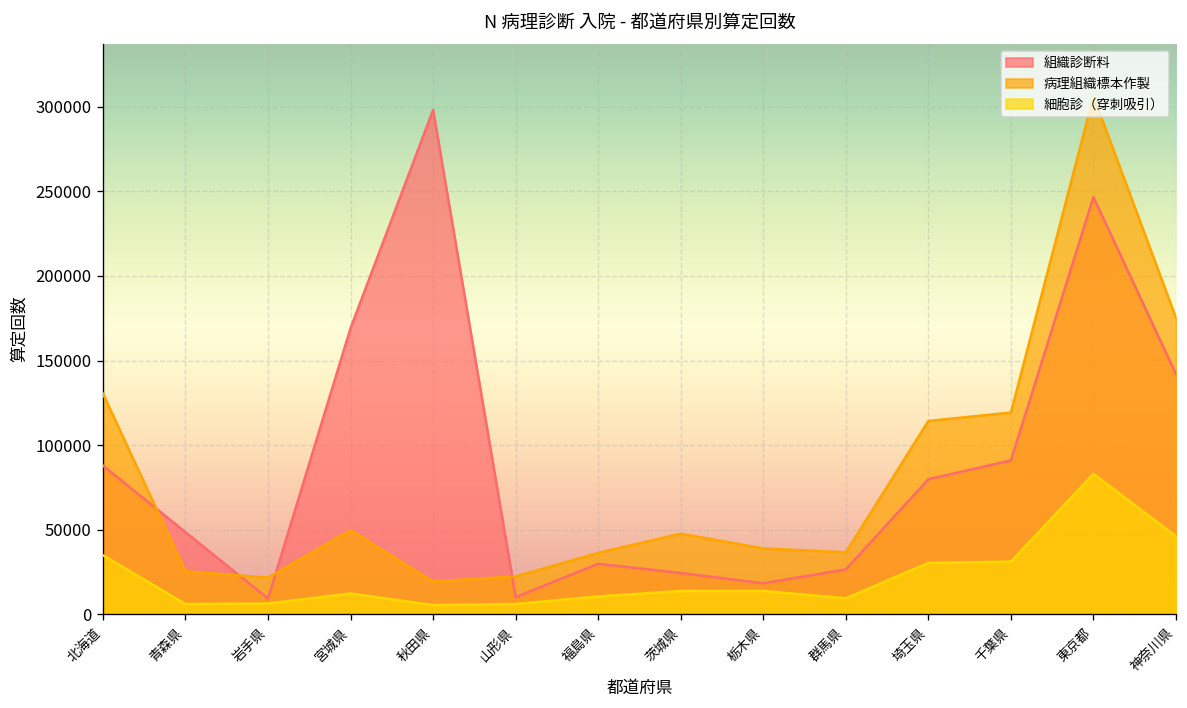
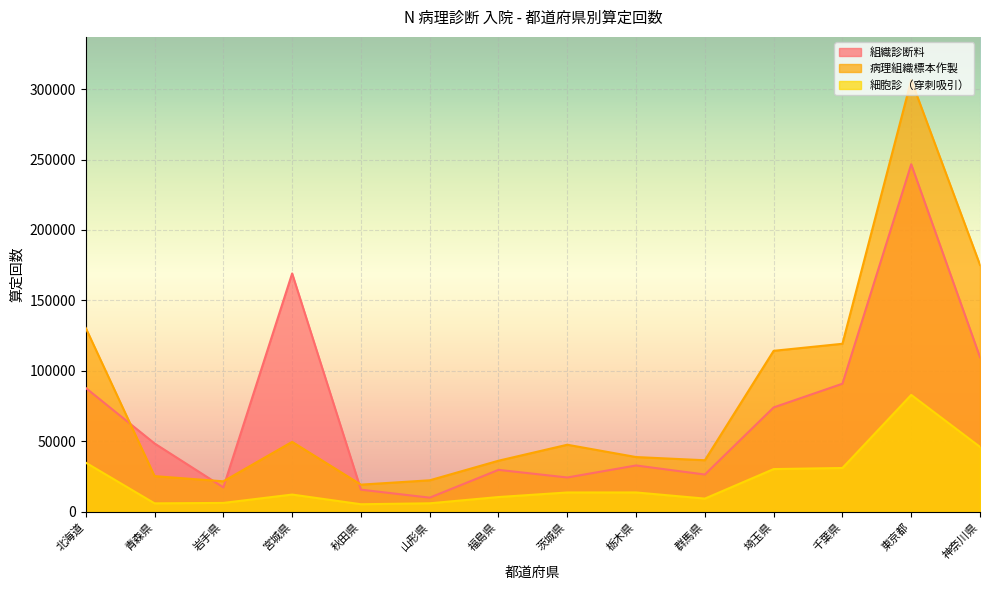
  {
    "組織診断料": {
      "北海道": 88000,
      "青森県": 49000,
-     "岩手県": 9000,
+     "岩手県": 17000,
      "宮城県": 169000,
-     "秋田県": 298000,
+     "秋田県": 16000,
      "山形県": 10000,
      "福島県": 30000,
      "茨城県": 24000,
-     "栃木県": 18000,
+     "栃木県": 33000,
      "群馬県": 26000,
-     "埼玉県": 80000,
+     "埼玉県": 74000,
      "千葉県": 91000,
      "東京都": 247000,
-     "神奈川県": 142000
+     "神奈川県": 110000
    }
  }
